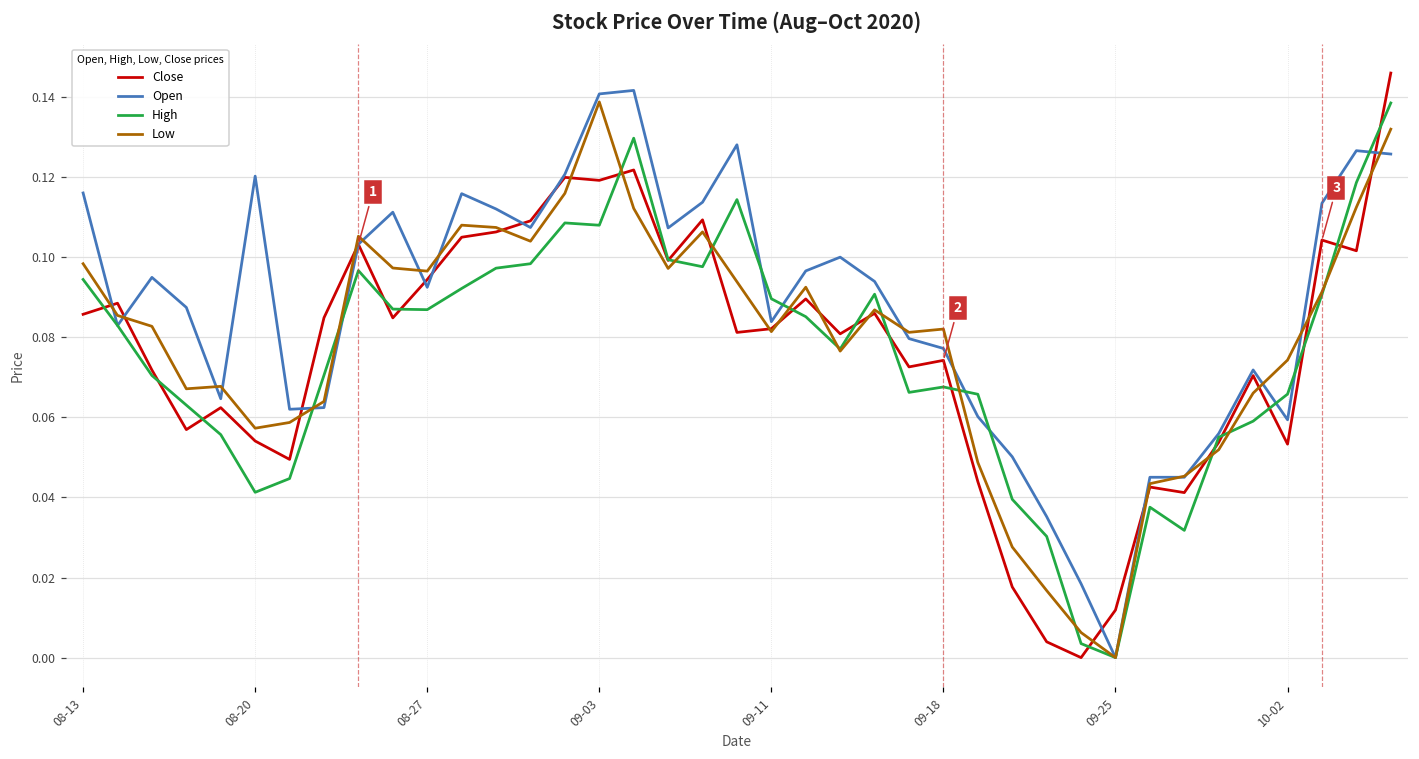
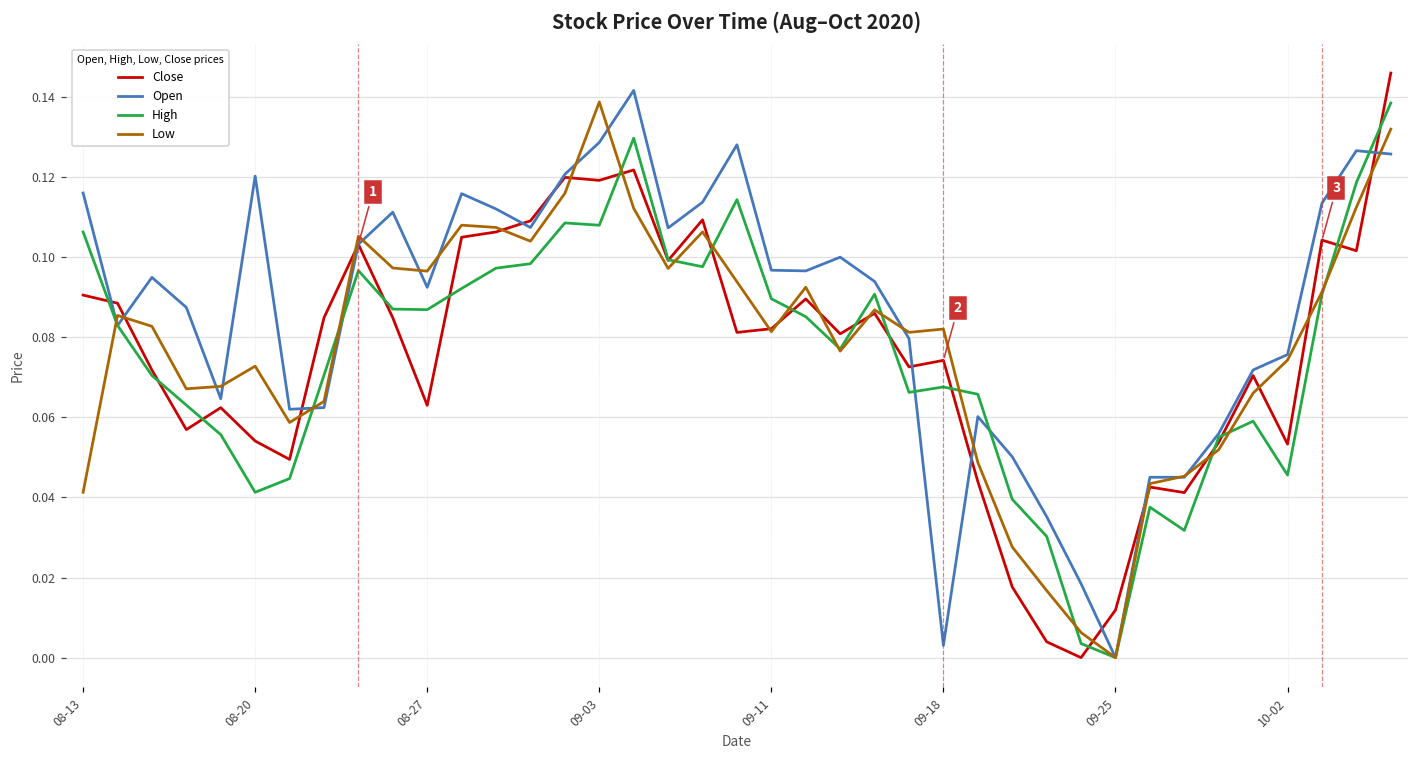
  {
    "Close": {
-     "08-13": 0.086,
+     "08-13": 0.091,
      "08-20": 0.054,
-     "08-27": 0.094,
+     "08-27": 0.063,
      "09-03": 0.119,
      "09-11": 0.082,
      "09-18": 0.074,
      "09-25": 0.012,
      "10-02": 0.053
    },
    "Open": {
      "08-13": 0.116,
      "08-20": 0.120,
      "08-27": 0.092,
-     "09-03": 0.141,
-     "09-11": 0.084,
-     "09-18": 0.077,
-     "10-02": 0.059
+     "09-03": 0.129,
+     "09-11": 0.097,
+     "09-18": 0.003,
+     "10-02": 0.076
    },
    "High": {
-     "08-13": 0.094,
+     "08-13": 0.106,
      "08-20": 0.041,
      "08-27": 0.087,
      "09-03": 0.108,
      "09-11": 0.090,
      "09-18": 0.068,
-     "10-02": 0.066
+     "10-02": 0.046
    },
    "Low": {
-     "08-13": 0.098,
-     "08-20": 0.057,
+     "08-13": 0.041,
+     "08-20": 0.073,
      "08-27": 0.097,
      "09-03": 0.139,
      "09-11": 0.081,
      "09-18": 0.082,
      "10-02": 0.074
    }
  }
